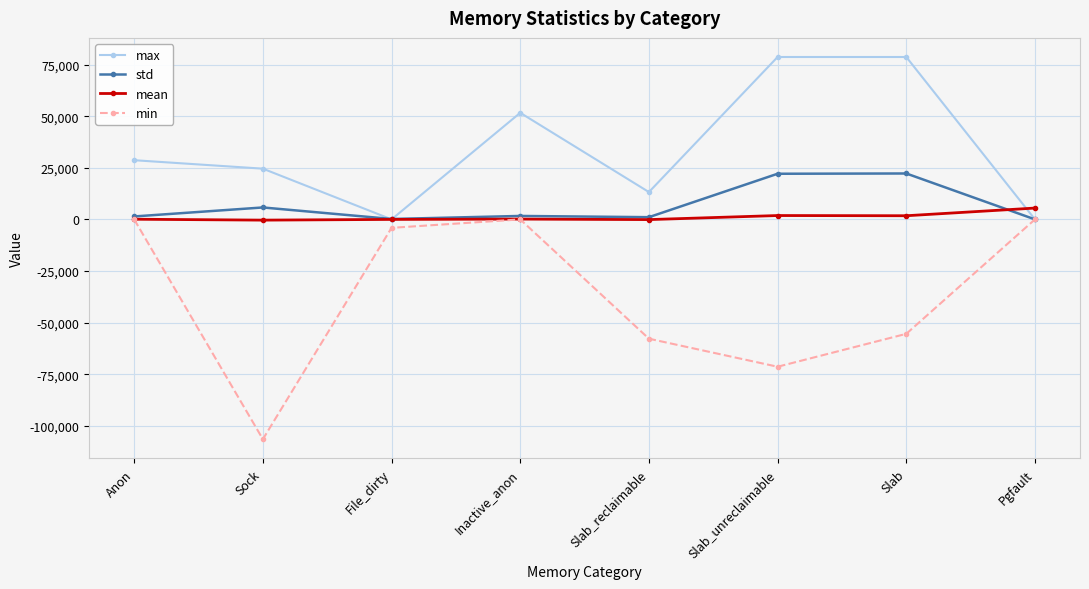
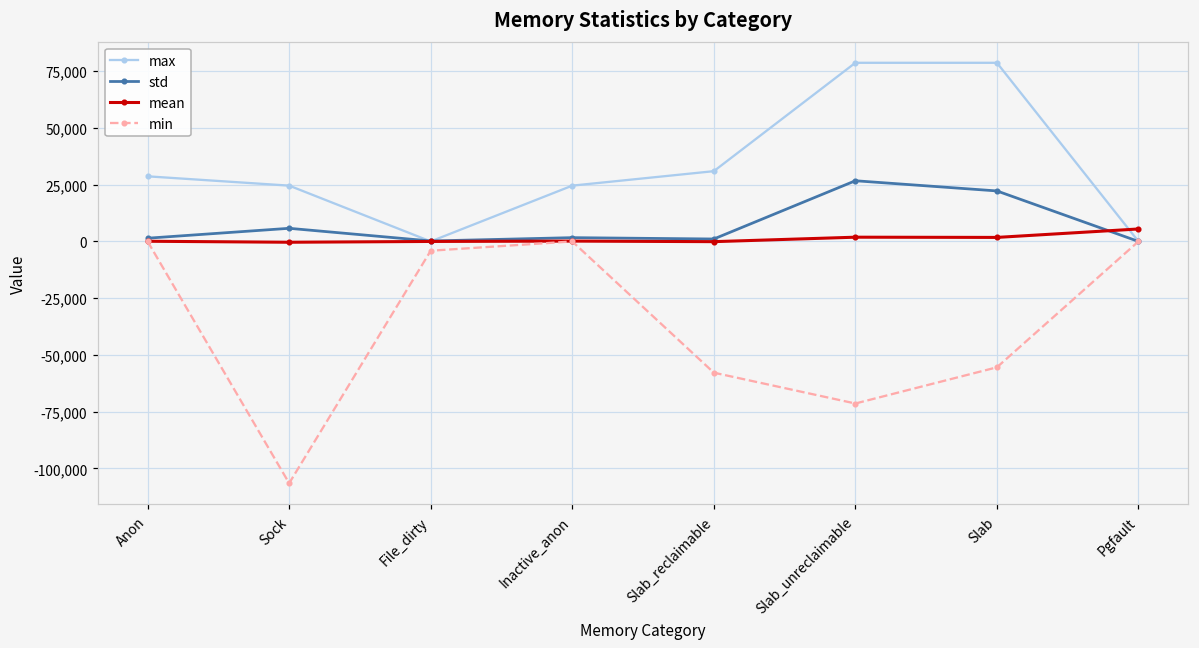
  {
    "max": {
      "Anon": "29,000",
      "Sock": "25,000",
-     "Inactive_anon": "52,000",
-     "Slab_reclaimable": "13,000",
+     "Inactive_anon": "25,000",
+     "Slab_reclaimable": "31,000",
      "Slab_unreclaimable": "79,000",
      "Slab": "79,000"
    },
    "std": {
      "Anon": "1,000",
      "Sock": "6,000",
      "Inactive_anon": "2,000",
-     "Slab_unreclaimable": "22,000",
+     "Slab_unreclaimable": "27,000",
      "Slab": "22,000"
    },
    "mean": {
      "Sock": "0",
      "Slab_unreclaimable": "2,000",
      "Slab": "2,000",
      "Pgfault": "5,000"
    },
    "min": {
      "Sock": "-106,000",
      "File_dirty": "-4,000",
      "Slab_reclaimable": "-58,000",
      "Slab_unreclaimable": "-71,000",
      "Slab": "-55,000"
    }
  }
